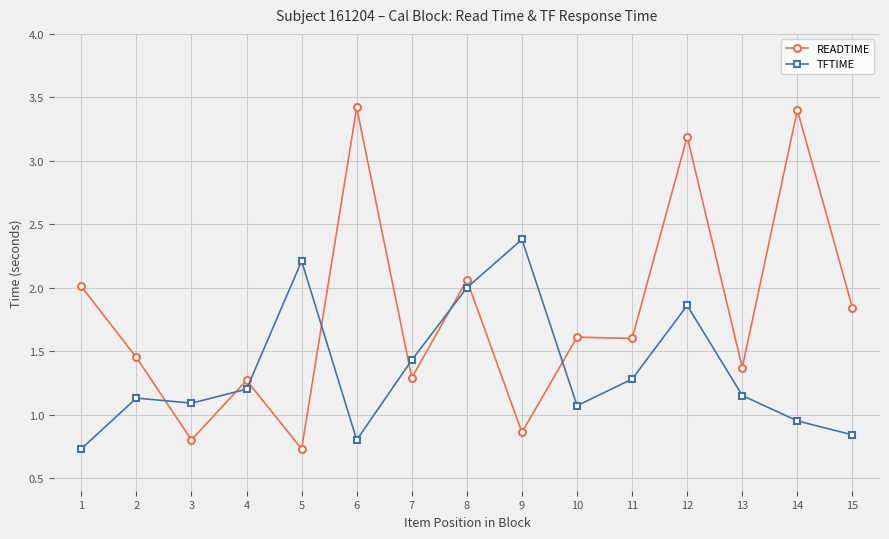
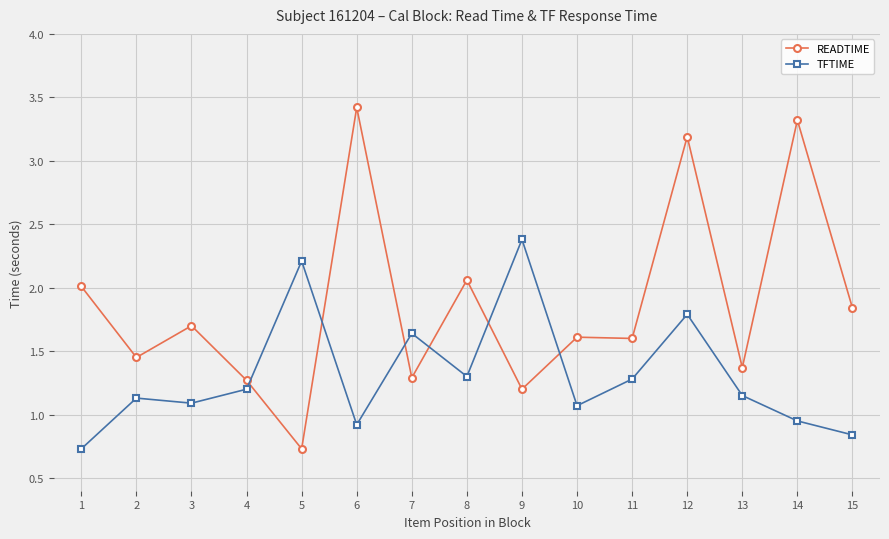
  {
    "READTIME": {
      "1": 2.01,
      "2": 1.45,
-     "3": 0.8,
+     "3": 1.7,
      "4": 1.27,
      "5": 0.73,
      "6": 3.42,
      "7": 1.29,
      "8": 2.06,
-     "9": 0.86,
+     "9": 1.20,
      "10": 1.61,
      "11": 1.60,
      "12": 3.19,
      "13": 1.37,
-     "14": 3.40,
+     "14": 3.32,
      "15": 1.84
    },
    "TFTIME": {
      "1": 0.73,
      "2": 1.13,
      "3": 1.09,
      "4": 1.20,
      "5": 2.21,
-     "6": 0.80,
-     "7": 1.43,
-     "8": 2.0,
+     "6": 0.92,
+     "7": 1.64,
+     "8": 1.3,
      "9": 2.38,
      "10": 1.07,
      "11": 1.28,
-     "12": 1.86,
+     "12": 1.79,
      "13": 1.15,
      "14": 0.95,
      "15": 0.84
    }
  }
